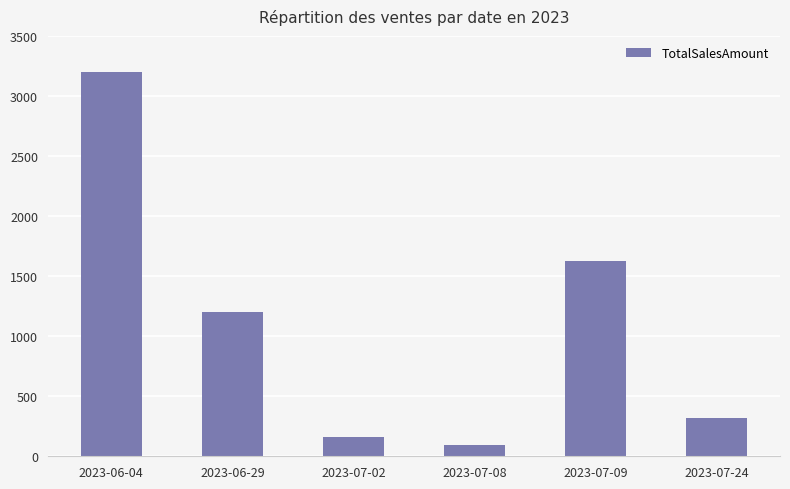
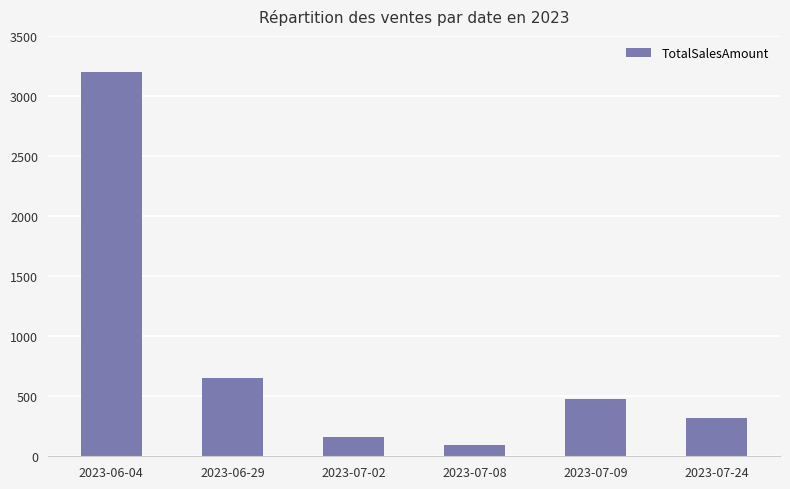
  {
    "2023-06-04": 3200,
-   "2023-06-29": 1200,
+   "2023-06-29": 650,
    "2023-07-02": 160,
    "2023-07-08": 100,
-   "2023-07-09": 1630,
+   "2023-07-09": 480,
    "2023-07-24": 320
  }
